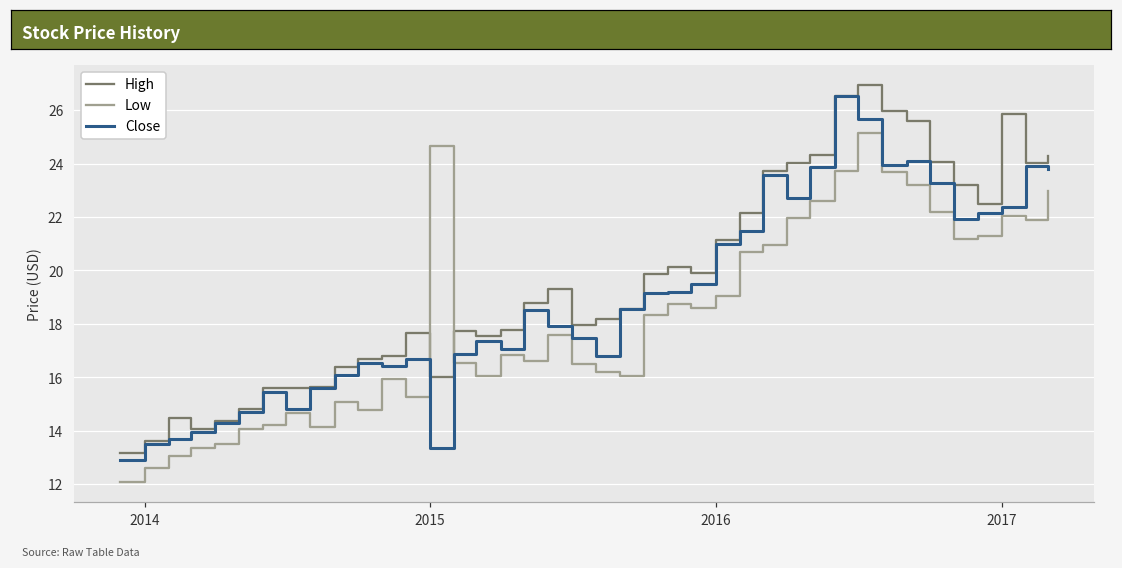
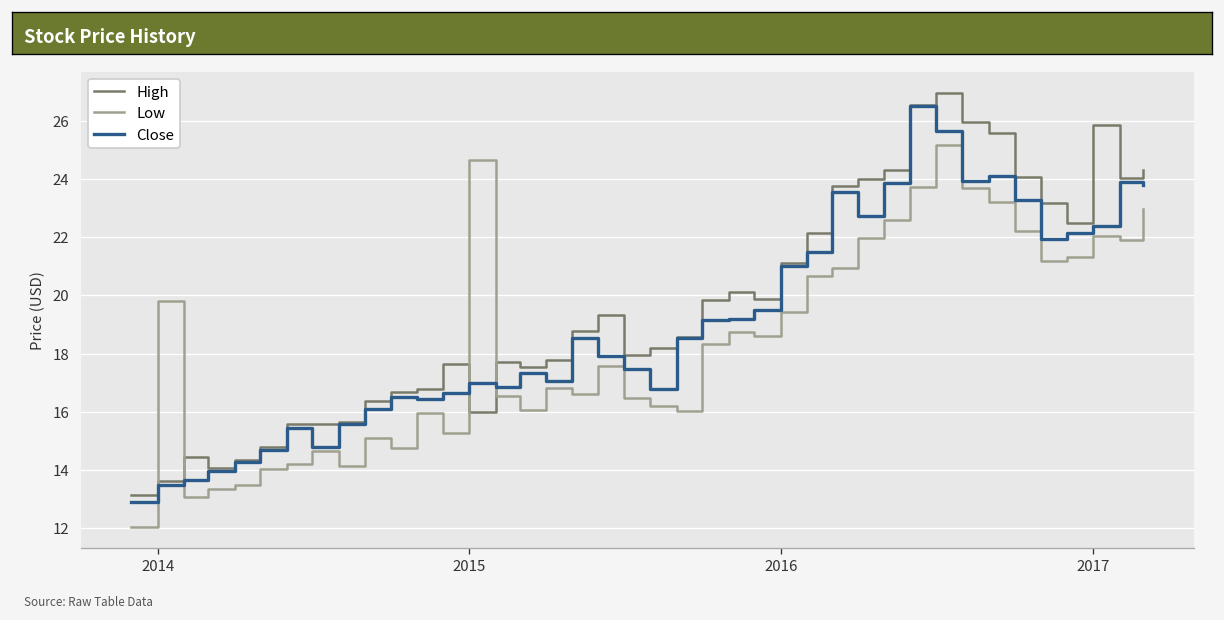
  {
    "High": {
      "2014": 13.6,
      "2015": 16.0,
      "2016": 21.1,
      "2017": 25.9
    },
    "Low": {
-     "2014": 12.6,
+     "2014": 19.8,
      "2015": 24.7,
-     "2016": 19.0,
+     "2016": 19.4,
      "2017": 22.0
    },
    "Close": {
      "2014": 13.5,
-     "2015": 13.3,
+     "2015": 17.0,
      "2016": 21.0,
      "2017": 22.4
    }
  }
